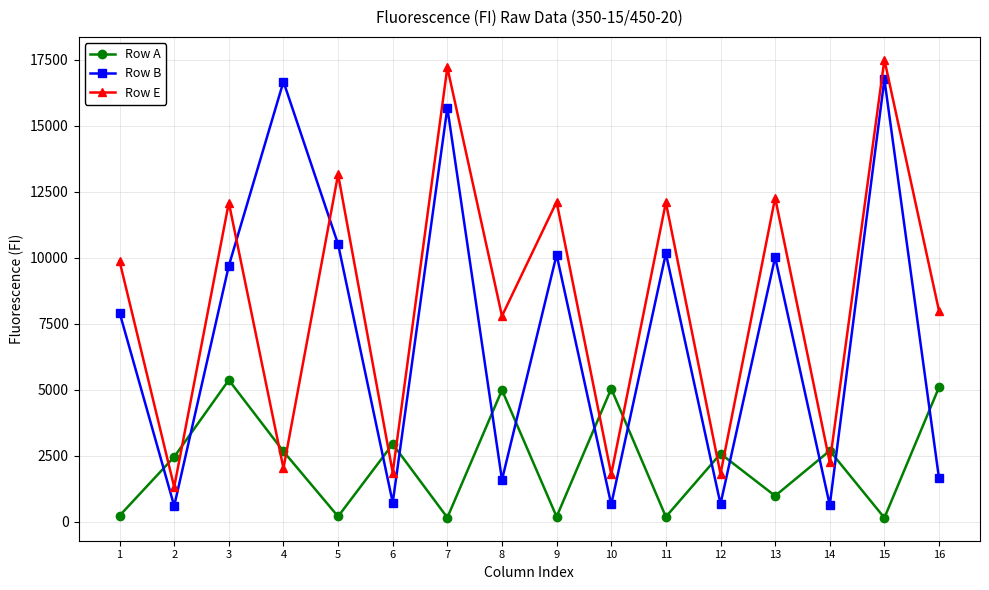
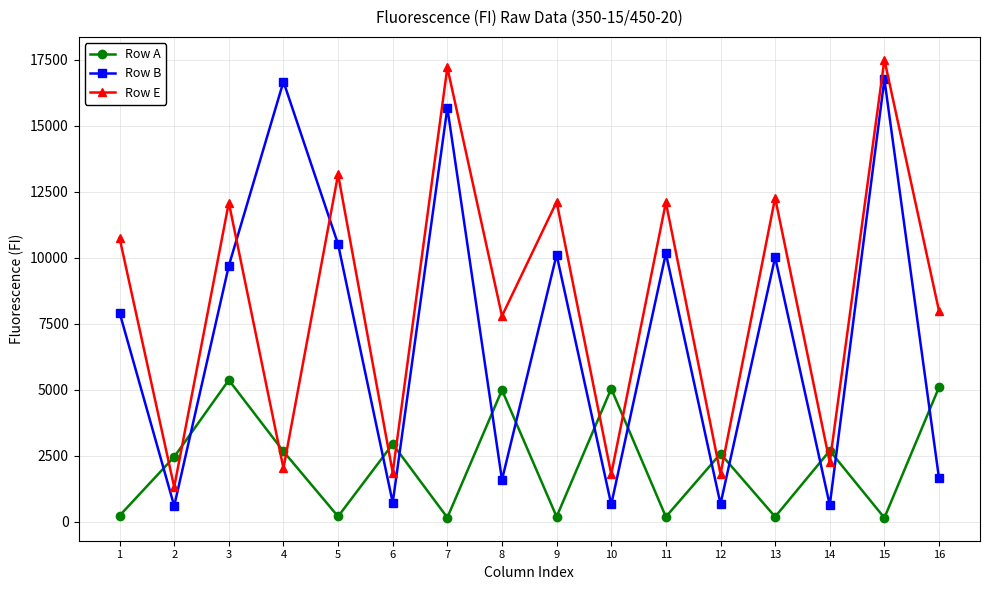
  {
    "Row A": {
      "1": 200,
      "2": 2500,
      "3": 5400,
      "4": 2700,
      "5": 200,
      "6": 2900,
      "7": 200,
      "8": 5000,
      "9": 200,
      "10": 5000,
      "11": 200,
      "12": 2600,
-     "13": 1000,
+     "13": 200,
      "14": 2700,
      "15": 100,
      "16": 5100
    },
    "Row B": {
      "1": 7900,
      "2": 600,
      "3": 9700,
      "4": 16700,
      "5": 10500,
      "6": 700,
      "7": 15700,
      "8": 1600,
      "9": 10100,
      "10": 600,
      "11": 10200,
      "12": 700,
      "13": 10000,
      "14": 600,
      "15": 16800,
      "16": 1600
    },
    "Row E": {
-     "1": 9900,
+     "1": 10800,
      "2": 1300,
      "3": 12100,
      "4": 2000,
      "5": 13200,
      "6": 1900,
      "7": 17200,
      "8": 7800,
      "9": 12100,
      "10": 1800,
      "11": 12100,
      "12": 1800,
      "13": 12300,
      "14": 2200,
      "15": 17500,
      "16": 8000
    }
  }
